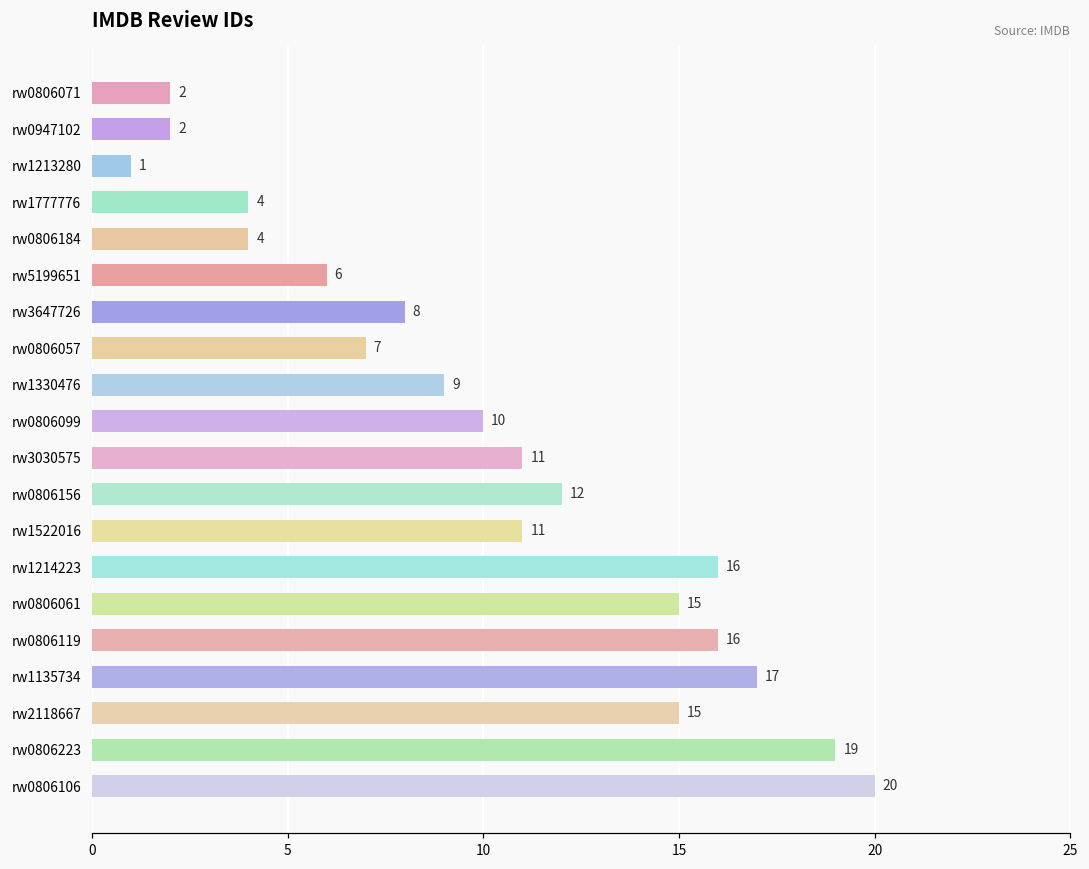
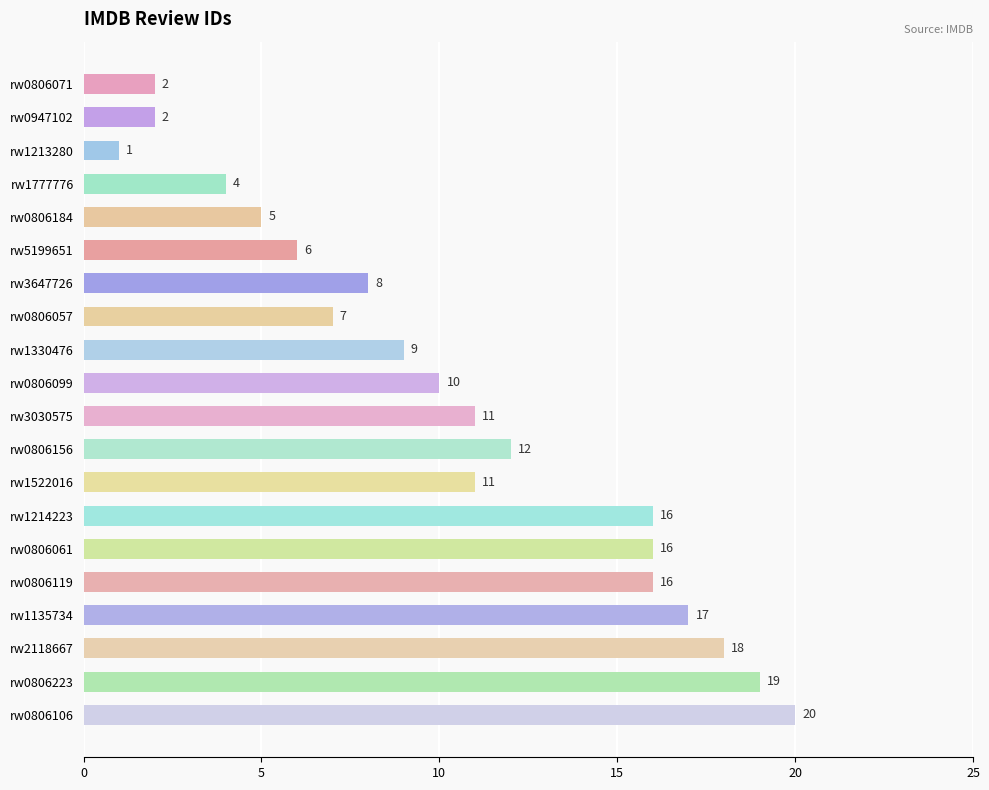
  {
    "rw0806071": 2,
    "rw0947102": 2,
    "rw1213280": 1,
    "rw1777776": 4,
-   "rw0806184": 4,
+   "rw0806184": 5,
    "rw5199651": 6,
    "rw3647726": 8,
    "rw0806057": 7,
    "rw1330476": 9,
    "rw0806099": 10,
    "rw3030575": 11,
    "rw0806156": 12,
    "rw1522016": 11,
    "rw1214223": 16,
-   "rw0806061": 15,
+   "rw0806061": 16,
    "rw0806119": 16,
    "rw1135734": 17,
-   "rw2118667": 15,
+   "rw2118667": 18,
    "rw0806223": 19,
    "rw0806106": 20
  }
